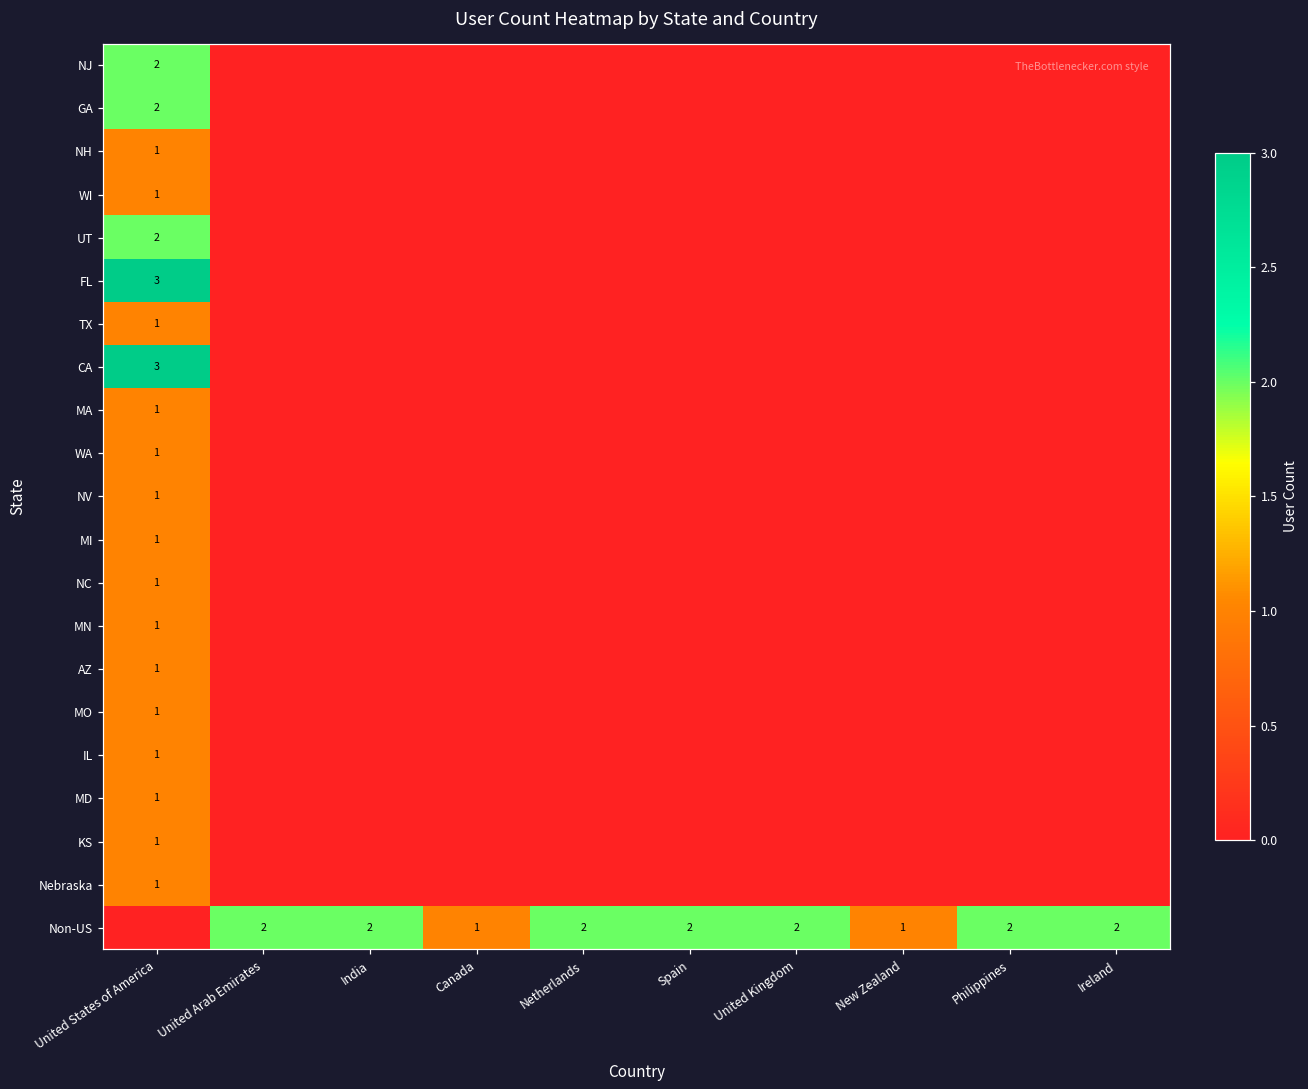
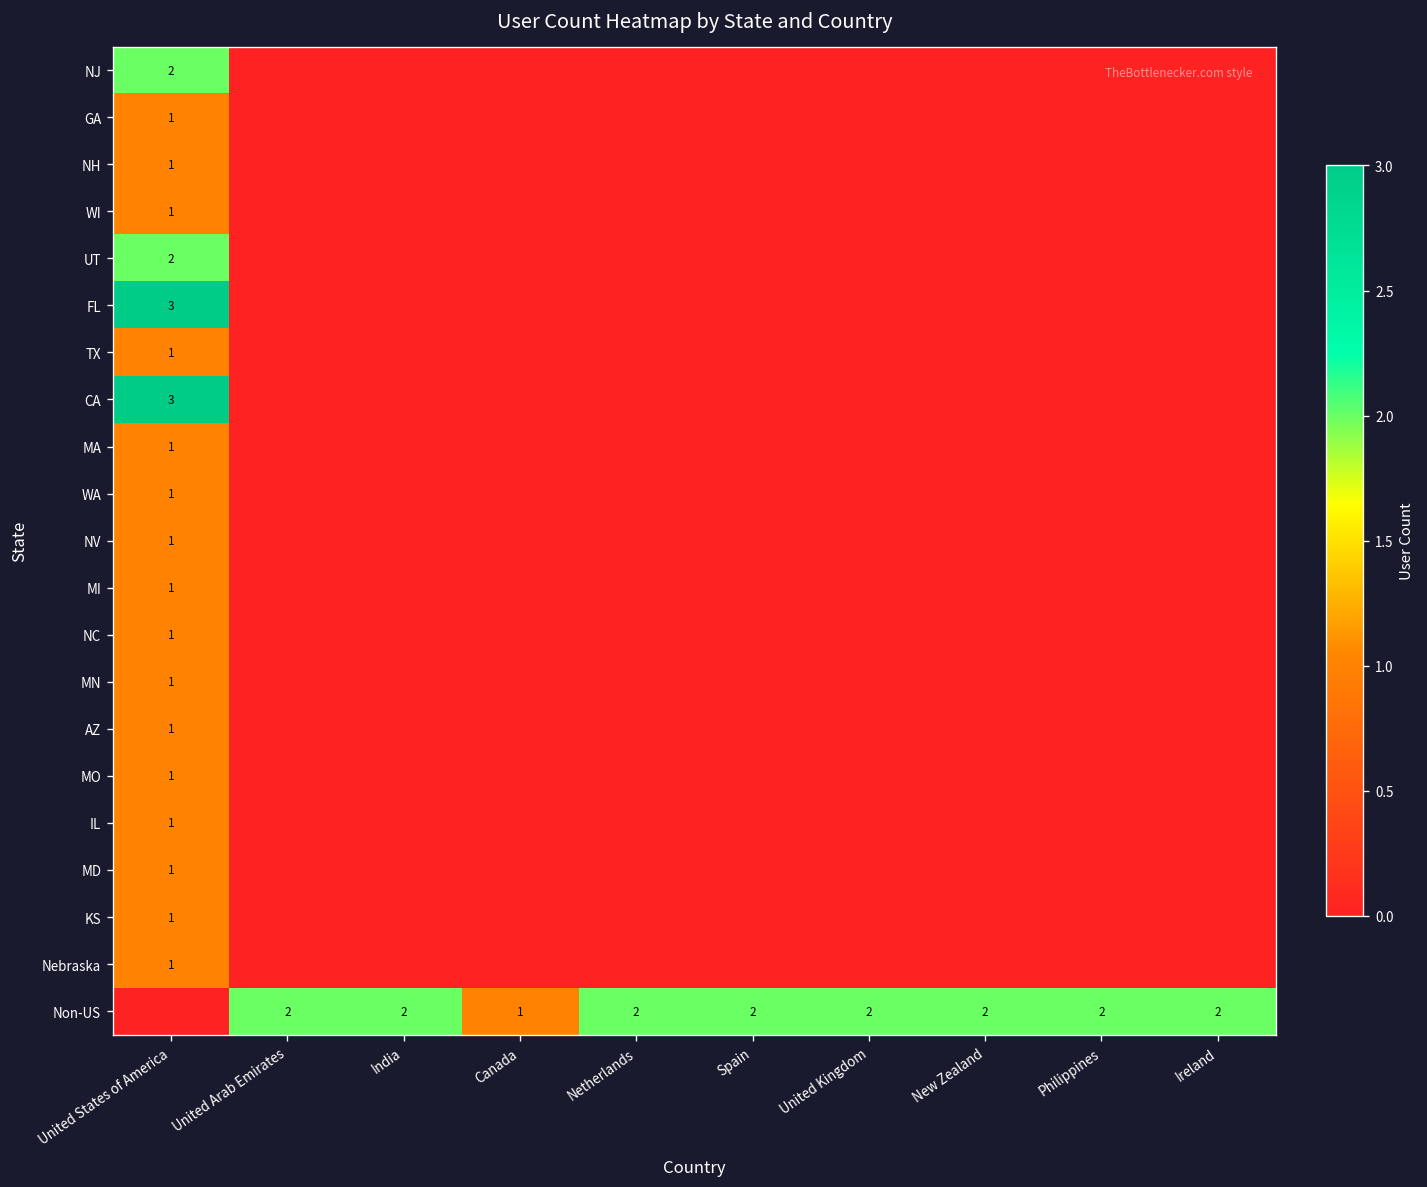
  {
    "NJ": {
      "United States of America": 2
    },
    "GA": {
-     "United States of America": 2
+     "United States of America": 1
    },
    "NH": {
      "United States of America": 1
    },
    "WI": {
      "United States of America": 1
    },
    "UT": {
      "United States of America": 2
    },
    "FL": {
      "United States of America": 3
    },
    "TX": {
      "United States of America": 1
    },
    "CA": {
      "United States of America": 3
    },
    "MA": {
      "United States of America": 1
    },
    "WA": {
      "United States of America": 1
    },
    "NV": {
      "United States of America": 1
    },
    "MI": {
      "United States of America": 1
    },
    "NC": {
      "United States of America": 1
    },
    "MN": {
      "United States of America": 1
    },
    "AZ": {
      "United States of America": 1
    },
    "MO": {
      "United States of America": 1
    },
    "IL": {
      "United States of America": 1
    },
    "MD": {
      "United States of America": 1
    },
    "KS": {
      "United States of America": 1
    },
    "Nebraska": {
      "United States of America": 1
    },
    "Non-US": {
      "United Arab Emirates": 2,
      "India": 2,
      "Canada": 1,
      "Netherlands": 2,
      "Spain": 2,
      "United Kingdom": 2,
-     "New Zealand": 1,
+     "New Zealand": 2,
      "Philippines": 2,
      "Ireland": 2
    }
  }
